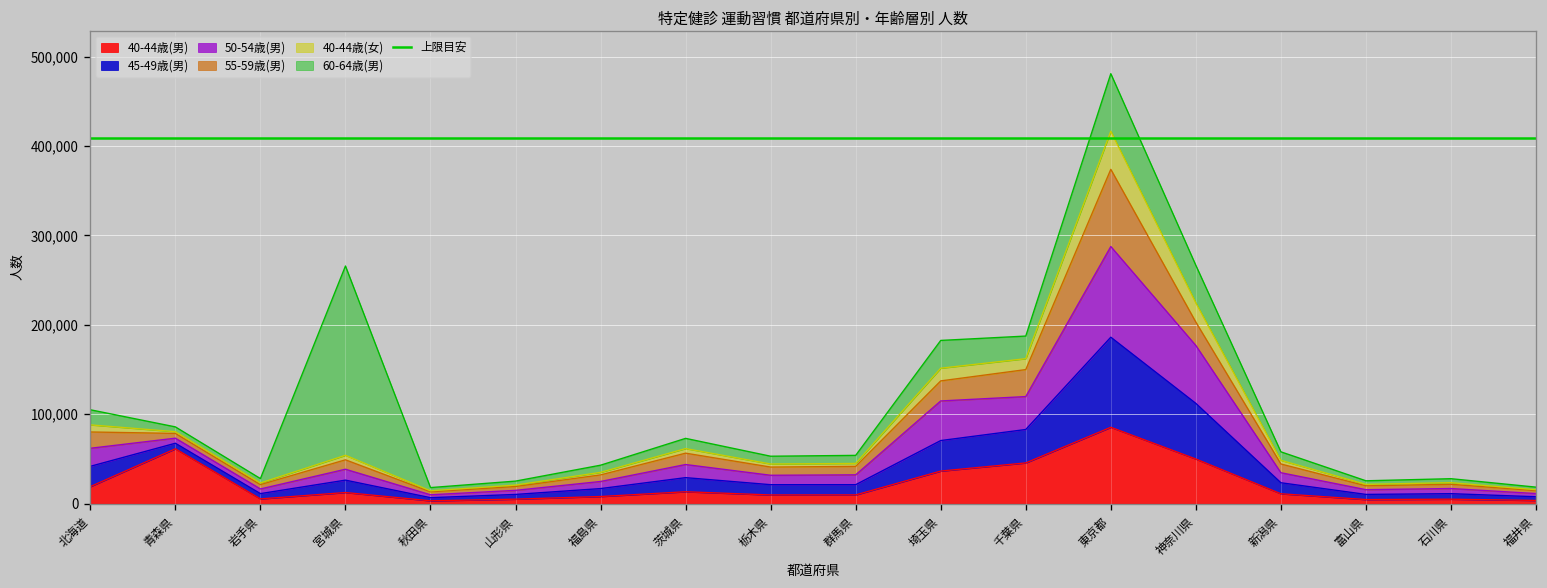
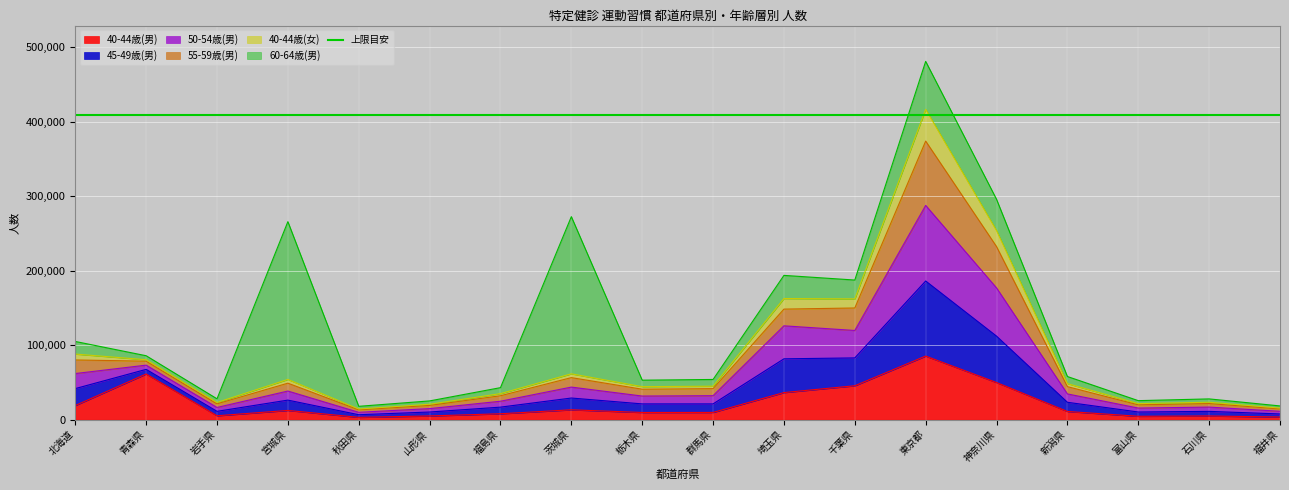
  {
    "40-44歳(男)": {
      "北海道": "20,000",
      "青森県": "60,000",
      "岩手県": "10,000",
      "宮城県": "10,000",
      "秋田県": "0",
      "山形県": "0",
      "福島県": "10,000",
      "茨城県": "10,000",
      "栃木県": "10,000",
      "群馬県": "10,000",
      "埼玉県": "40,000",
      "千葉県": "50,000",
      "東京都": "90,000",
      "神奈川県": "50,000",
      "新潟県": "10,000",
      "富山県": "0",
      "石川県": "0",
      "福井県": "0"
    },
    "45-49歳(男)": {
      "北海道": "20,000",
      "青森県": "10,000",
      "岩手県": "10,000",
      "宮城県": "10,000",
      "山形県": "10,000",
      "福島県": "10,000",
      "茨城県": "20,000",
      "栃木県": "10,000",
      "群馬県": "10,000",
-     "埼玉県": "30,000",
+     "埼玉県": "50,000",
      "千葉県": "40,000",
      "東京都": "100,000",
      "神奈川県": "60,000",
      "新潟県": "10,000",
      "富山県": "10,000",
      "石川県": "10,000",
      "福井県": "0"
    },
    "50-54歳(男)": {
      "北海道": "20,000",
      "青森県": "10,000",
      "岩手県": "10,000",
      "宮城県": "10,000",
      "山形県": "0",
      "福島県": "10,000",
      "茨城県": "10,000",
      "栃木県": "10,000",
      "群馬県": "10,000",
      "埼玉県": "40,000",
      "千葉県": "40,000",
      "東京都": "100,000",
      "神奈川県": "60,000",
      "新潟県": "10,000",
      "富山県": "10,000",
      "石川県": "10,000"
    },
    "55-59歳(男)": {
      "北海道": "20,000",
      "宮城県": "10,000",
      "茨城県": "10,000",
      "埼玉県": "20,000",
      "千葉県": "30,000",
      "東京都": "90,000",
-     "神奈川県": "30,000",
+     "神奈川県": "60,000",
      "新潟県": "10,000"
    },
    "40-44歳(女)": {
      "北海道": "10,000",
      "宮城県": "10,000",
      "茨城県": "10,000",
      "埼玉県": "10,000",
      "千葉県": "10,000",
      "東京都": "40,000",
      "神奈川県": "20,000",
      "新潟県": "0"
    },
    "60-64歳(男)": {
      "北海道": "20,000",
      "青森県": "10,000",
      "岩手県": "0",
      "宮城県": "210,000",
      "秋田県": "0",
      "山形県": "0",
      "福島県": "10,000",
-     "茨城県": "10,000",
+     "茨城県": "210,000",
      "栃木県": "10,000",
      "群馬県": "10,000",
      "埼玉県": "30,000",
      "千葉県": "30,000",
      "東京都": "60,000",
      "神奈川県": "40,000",
      "新潟県": "10,000",
      "富山県": "0",
      "石川県": "0"
    }
  }
